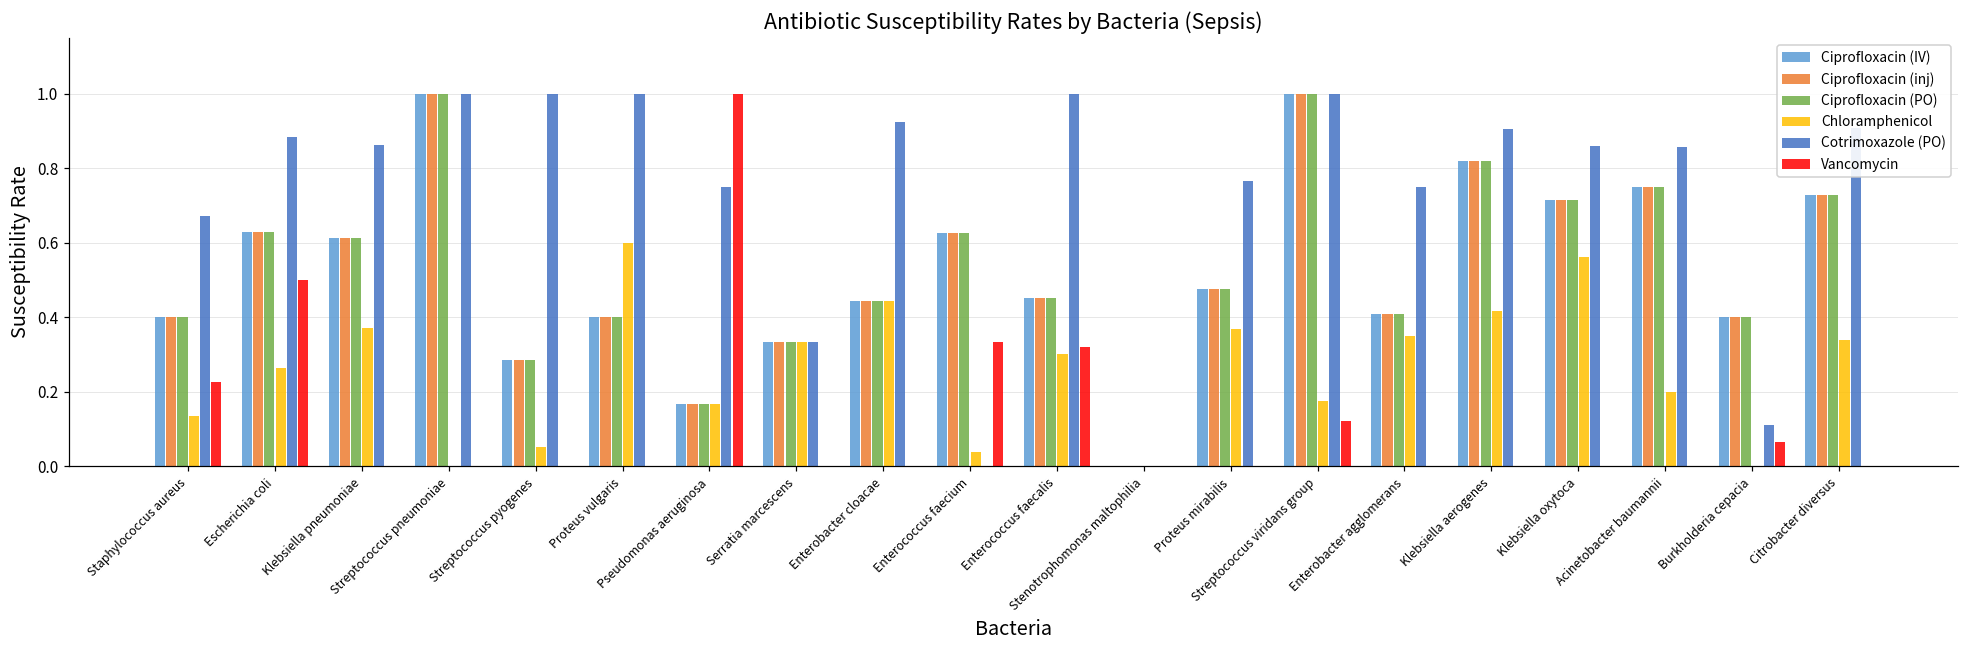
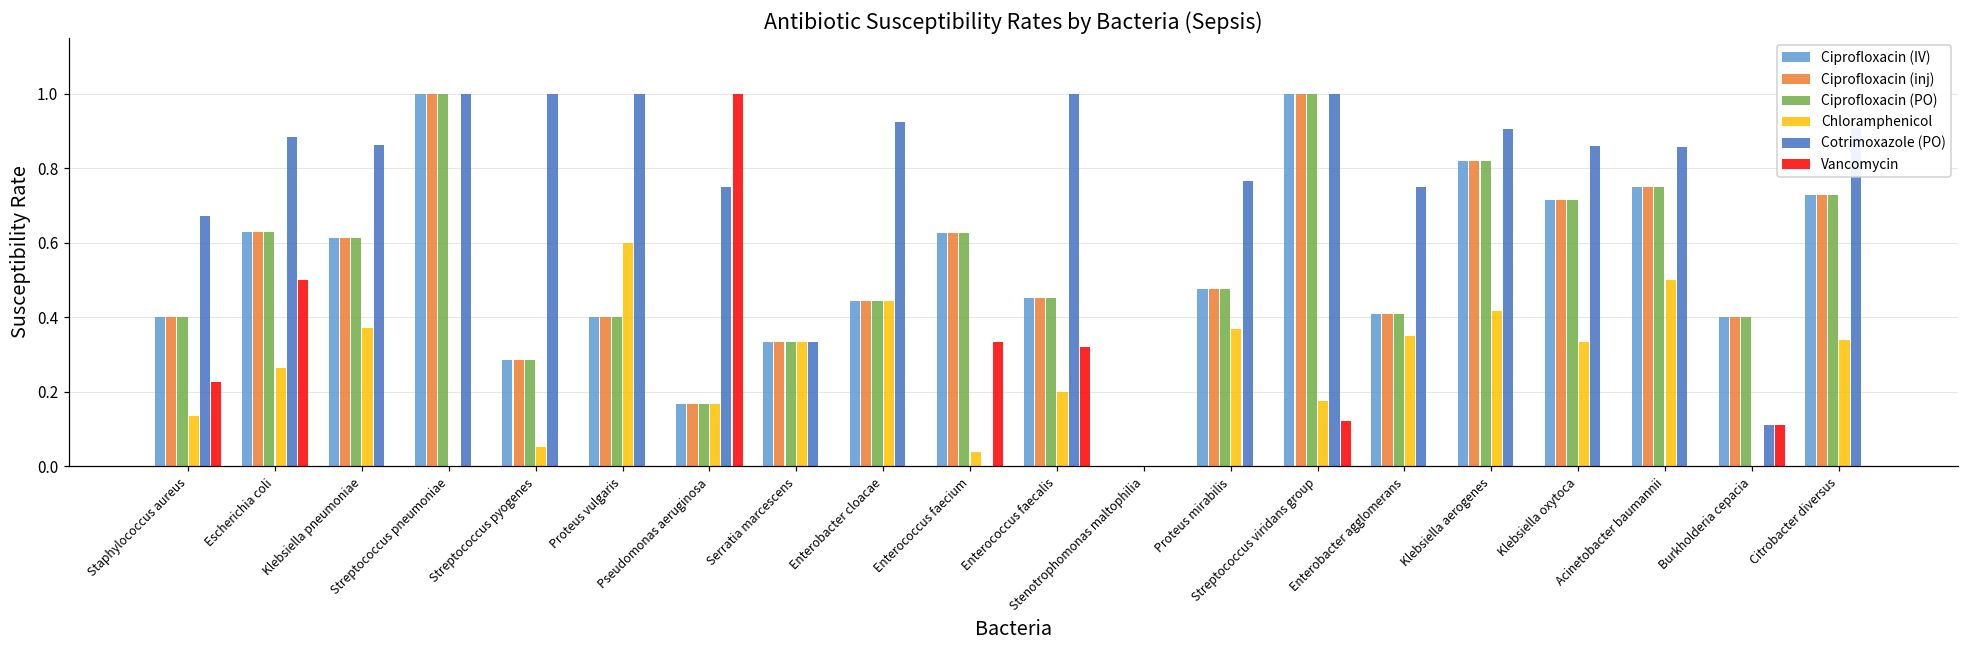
  {
    "Ciprofloxacin (inj)": {
      "Staphylococcus aureus": 0.40,
      "Escherichia coli": 0.63,
      "Klebsiella pneumoniae": 0.61,
      "Streptococcus pneumoniae": 1.00,
      "Streptococcus pyogenes": 0.29,
      "Proteus vulgaris": 0.40,
      "Pseudomonas aeruginosa": 0.17,
      "Serratia marcescens": 0.33,
      "Enterobacter cloacae": 0.44,
      "Enterococcus faecium": 0.63,
      "Enterococcus faecalis": 0.45,
      "Stenotrophomonas maltophilia": 0.00,
      "Proteus mirabilis": 0.48,
      "Streptococcus viridans group": 1.00,
      "Enterobacter agglomerans": 0.41,
      "Klebsiella aerogenes": 0.82,
      "Klebsiella oxytoca": 0.71,
      "Acinetobacter baumannii": 0.75,
      "Burkholderia cepacia": 0.40,
      "Citrobacter diversus": 0.73
    },
    "Ciprofloxacin (PO)": {
      "Staphylococcus aureus": 0.40,
      "Escherichia coli": 0.63,
      "Klebsiella pneumoniae": 0.61,
      "Streptococcus pneumoniae": 1.00,
      "Streptococcus pyogenes": 0.29,
      "Proteus vulgaris": 0.40,
      "Pseudomonas aeruginosa": 0.17,
      "Serratia marcescens": 0.33,
      "Enterobacter cloacae": 0.44,
      "Enterococcus faecium": 0.63,
      "Enterococcus faecalis": 0.45,
      "Stenotrophomonas maltophilia": 0.00,
      "Proteus mirabilis": 0.48,
      "Streptococcus viridans group": 1.00,
      "Enterobacter agglomerans": 0.41,
      "Klebsiella aerogenes": 0.82,
      "Klebsiella oxytoca": 0.71,
      "Acinetobacter baumannii": 0.75,
      "Burkholderia cepacia": 0.40,
      "Citrobacter diversus": 0.73
    },
    "Chloramphenicol": {
      "Staphylococcus aureus": 0.13,
      "Escherichia coli": 0.26,
      "Klebsiella pneumoniae": 0.37,
      "Streptococcus pneumoniae": 0.00,
      "Streptococcus pyogenes": 0.05,
      "Proteus vulgaris": 0.60,
      "Pseudomonas aeruginosa": 0.17,
      "Serratia marcescens": 0.33,
      "Enterobacter cloacae": 0.44,
      "Enterococcus faecium": 0.04,
-     "Enterococcus faecalis": 0.3,
+     "Enterococcus faecalis": 0.2,
      "Stenotrophomonas maltophilia": 0.00,
      "Proteus mirabilis": 0.37,
      "Streptococcus viridans group": 0.17,
      "Enterobacter agglomerans": 0.35,
      "Klebsiella aerogenes": 0.42,
-     "Klebsiella oxytoca": 0.56,
-     "Acinetobacter baumannii": 0.2,
+     "Klebsiella oxytoca": 0.33,
+     "Acinetobacter baumannii": 0.5,
      "Burkholderia cepacia": 0.00,
      "Citrobacter diversus": 0.34
    },
    "Vancomycin": {
      "Staphylococcus aureus": 0.23,
      "Escherichia coli": 0.50,
      "Klebsiella pneumoniae": 0.00,
      "Streptococcus pneumoniae": 0.00,
      "Streptococcus pyogenes": 0.00,
      "Proteus vulgaris": 0.00,
      "Pseudomonas aeruginosa": 1.00,
      "Serratia marcescens": 0.00,
      "Enterobacter cloacae": 0.00,
      "Enterococcus faecium": 0.33,
      "Enterococcus faecalis": 0.32,
      "Stenotrophomonas maltophilia": 0.00,
      "Proteus mirabilis": 0.00,
      "Streptococcus viridans group": 0.12,
      "Enterobacter agglomerans": 0.00,
      "Klebsiella aerogenes": 0.00,
      "Klebsiella oxytoca": 0.00,
      "Acinetobacter baumannii": 0.00,
-     "Burkholderia cepacia": 0.06,
+     "Burkholderia cepacia": 0.11,
      "Citrobacter diversus": 0.00
    }
  }
